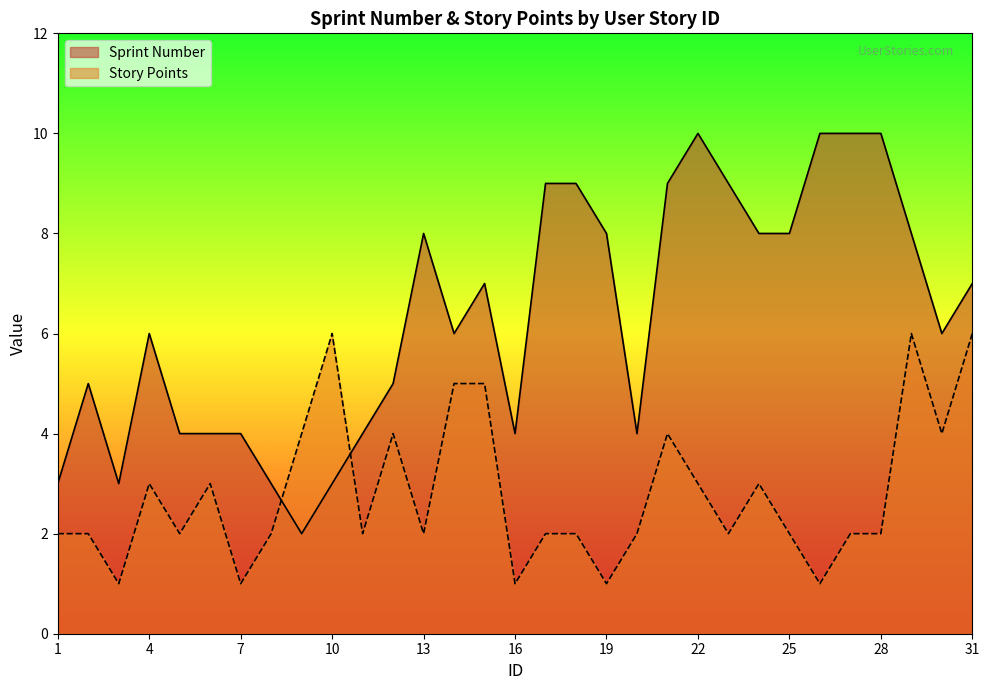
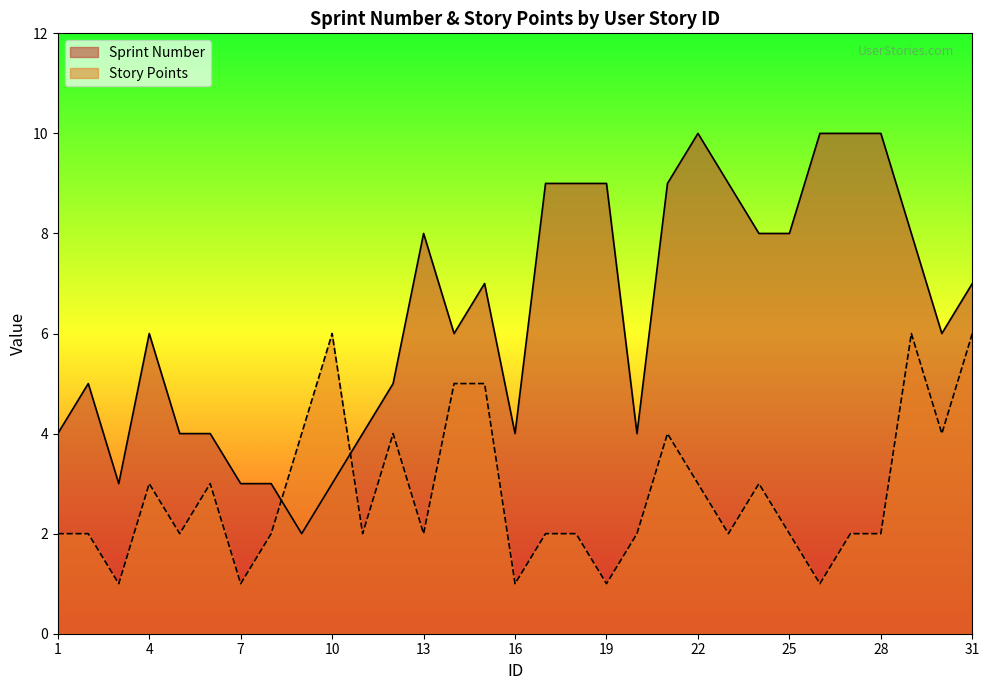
  {
    "Sprint Number": {
-     "1": 3,
+     "1": 4,
      "4": 6,
-     "7": 4,
+     "7": 3,
      "10": 3,
      "13": 8,
      "16": 4,
-     "19": 8,
+     "19": 9,
      "22": 10,
      "25": 8,
      "28": 10,
      "31": 7
    },
    "Story Points": {
      "1": 2,
      "4": 3,
      "7": 1,
      "10": 6,
      "13": 2,
      "16": 1,
      "19": 1,
      "22": 3,
      "25": 2,
      "28": 2,
      "31": 6
    }
  }
